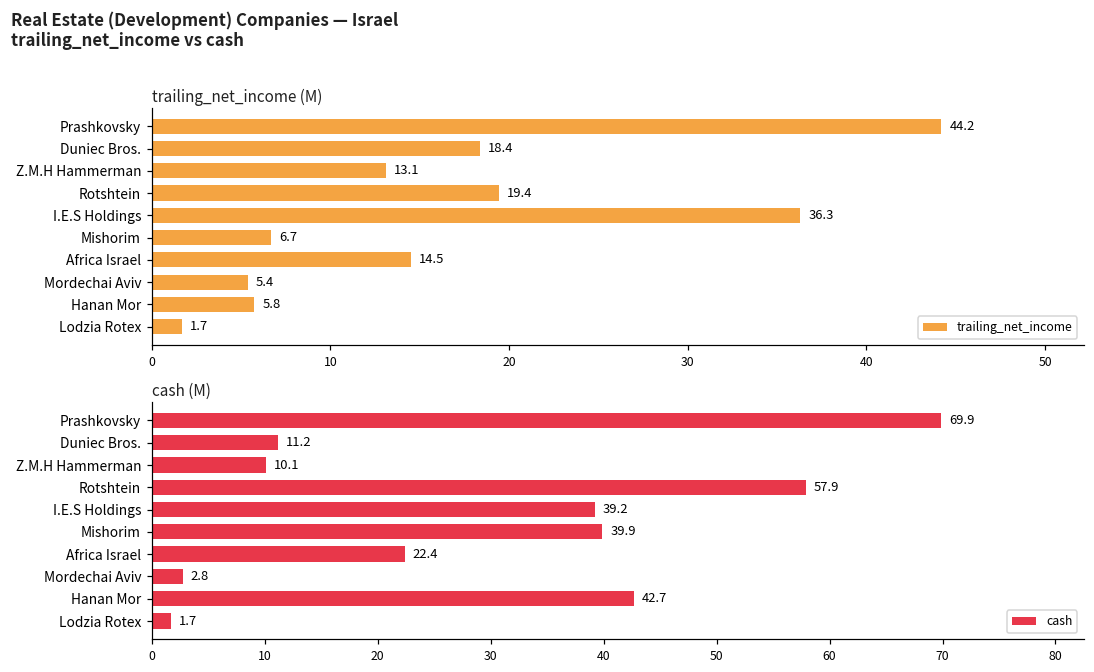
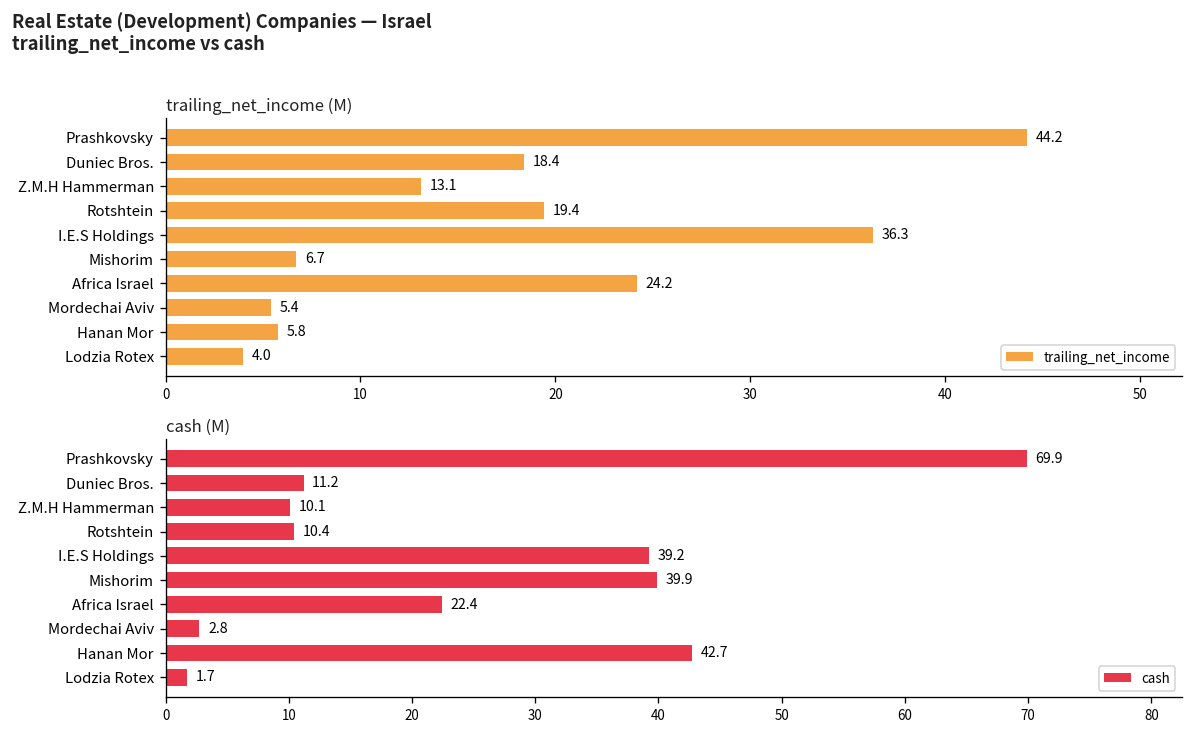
  {
    "trailing_net_income (M)": {
      "Prashkovsky": 44.2,
      "Duniec Bros.": 18.4,
      "Z.M.H Hammerman": 13.1,
      "Rotshtein": 19.4,
      "I.E.S Holdings": 36.3,
      "Mishorim": 6.7,
-     "Africa Israel": 14.5,
+     "Africa Israel": 24.2,
      "Mordechai Aviv": 5.4,
      "Hanan Mor": 5.8,
-     "Lodzia Rotex": 1.7
+     "Lodzia Rotex": 4.0
    },
    "cash (M)": {
      "Prashkovsky": 69.9,
      "Duniec Bros.": 11.2,
      "Z.M.H Hammerman": 10.1,
-     "Rotshtein": 57.9,
+     "Rotshtein": 10.4,
      "I.E.S Holdings": 39.2,
      "Mishorim": 39.9,
      "Africa Israel": 22.4,
      "Mordechai Aviv": 2.8,
      "Hanan Mor": 42.7,
      "Lodzia Rotex": 1.7
    }
  }
